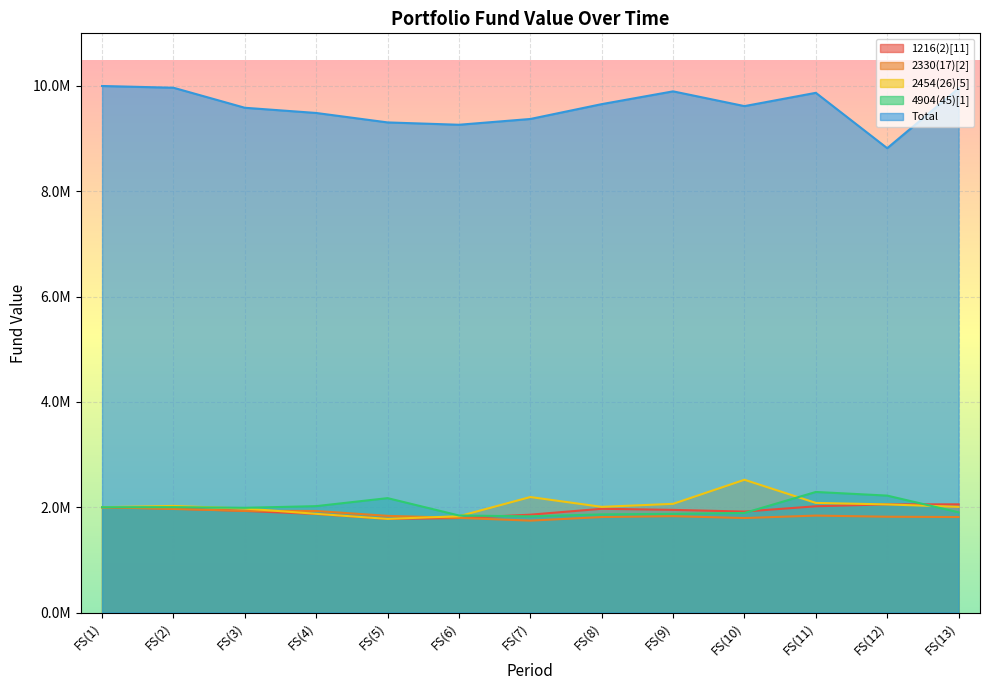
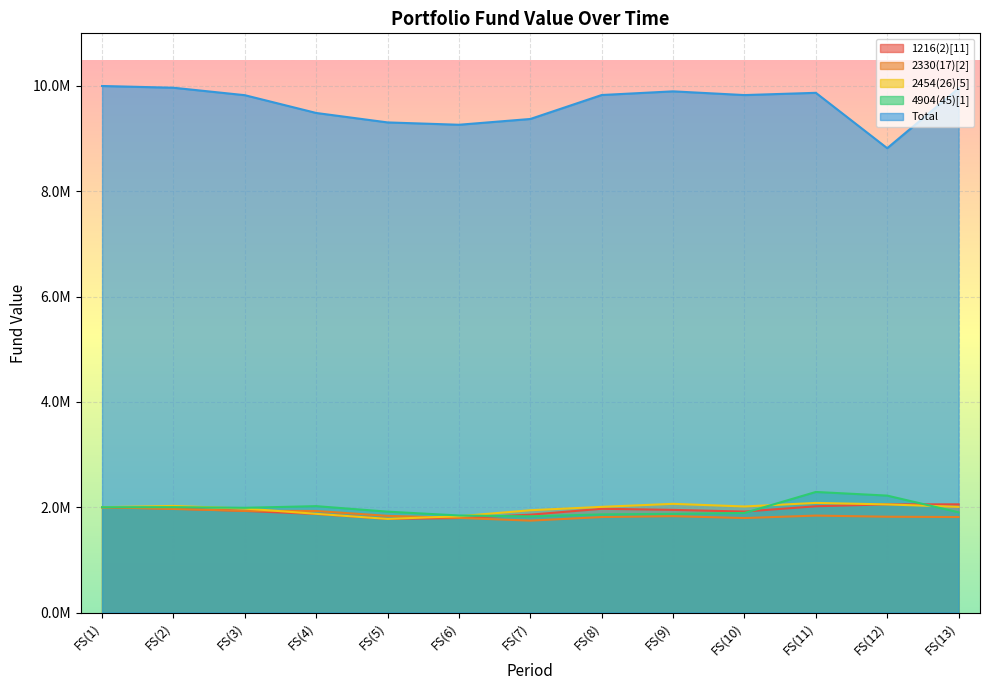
  {
    "2454(26)[5]": {
-     "FS(7)": 2200000,
+     "FS(7)": 1900000,
      "FS(9)": 2100000,
-     "FS(10)": 2500000,
+     "FS(10)": 2000000,
      "FS(11)": 2100000,
      "FS(13)": 2000000
    },
    "4904(45)[1]": {
      "FS(4)": 2000000,
-     "FS(5)": 2200000,
+     "FS(5)": 1900000,
      "FS(8)": 1900000,
      "FS(11)": 2300000,
      "FS(12)": 2200000,
      "FS(13)": 1900000
    },
    "Total": {
      "FS(1)": 10000000,
      "FS(2)": 10000000,
-     "FS(3)": 9600000,
+     "FS(3)": 9800000,
      "FS(4)": 9500000,
      "FS(5)": 9300000,
      "FS(6)": 9300000,
      "FS(7)": 9400000,
-     "FS(8)": 9700000,
+     "FS(8)": 9800000,
      "FS(9)": 9900000,
-     "FS(10)": 9600000,
+     "FS(10)": 9800000,
      "FS(11)": 9900000,
      "FS(12)": 8800000
    }
  }
